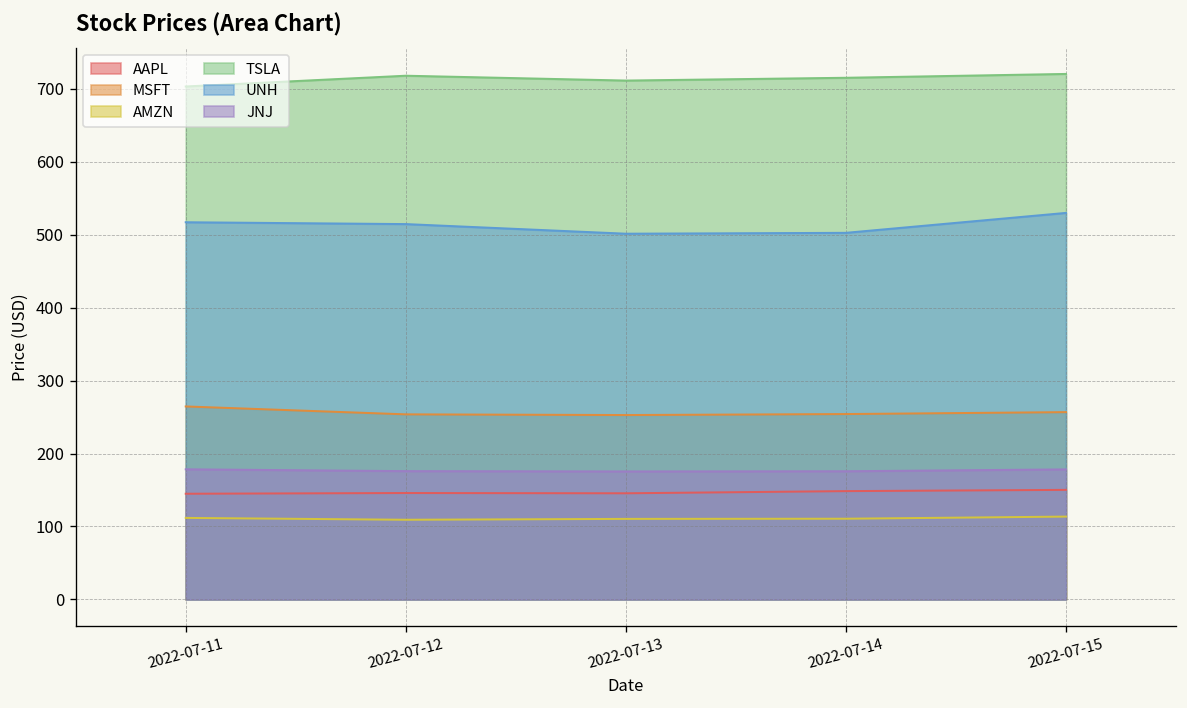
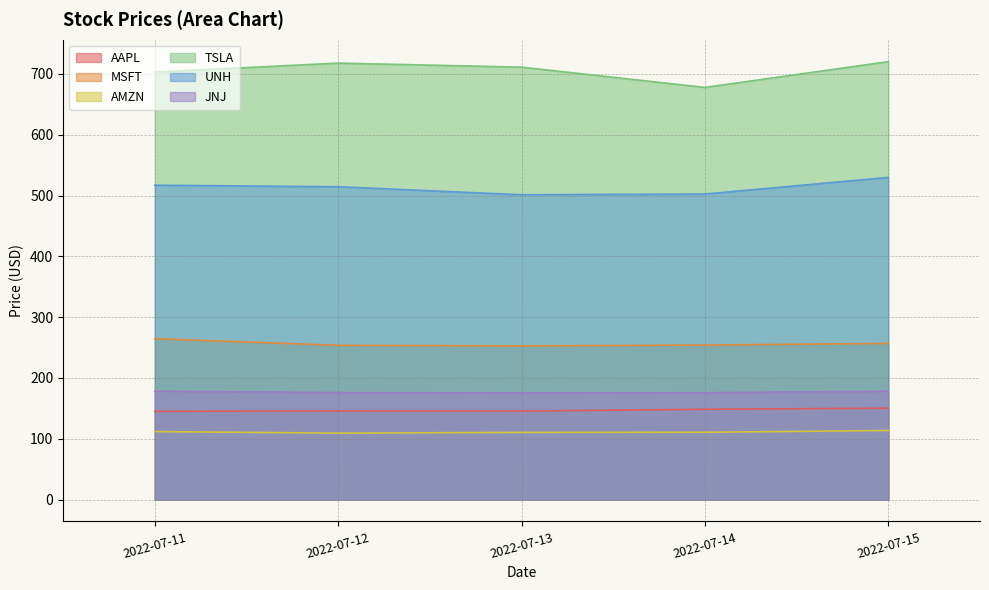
  {
    "TSLA": {
      "2022-07-12": 720,
      "2022-07-13": 710,
-     "2022-07-14": 710,
+     "2022-07-14": 680,
      "2022-07-15": 720
    }
  }
